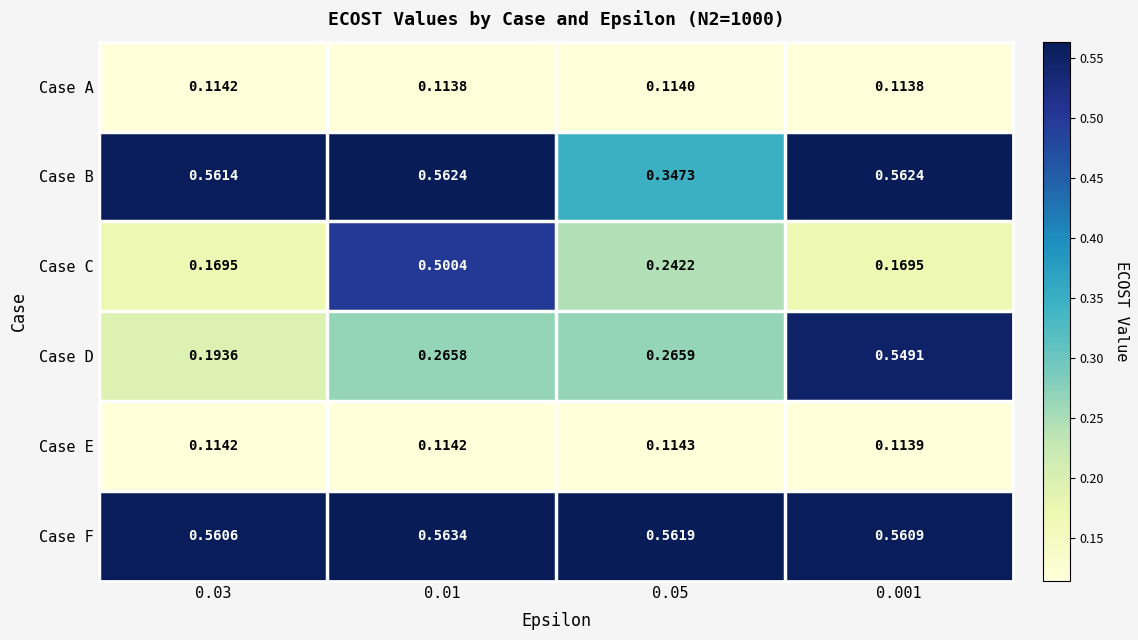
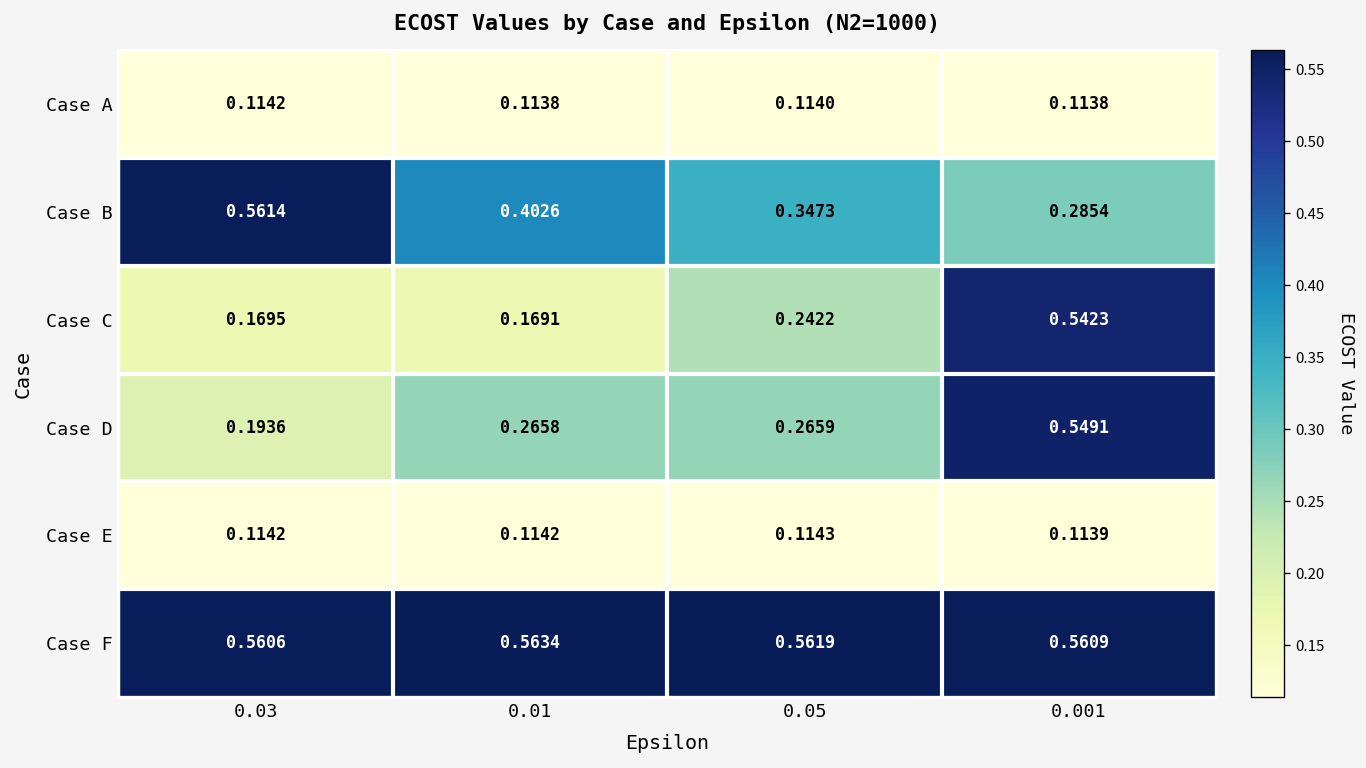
  {
    "Case A": {
      "0.03": 0.1142,
      "0.01": 0.1138,
      "0.05": 0.1140,
      "0.001": 0.1138
    },
    "Case B": {
      "0.03": 0.5614,
-     "0.01": 0.5624,
+     "0.01": 0.4026,
      "0.05": 0.3473,
-     "0.001": 0.5624
+     "0.001": 0.2854
    },
    "Case C": {
      "0.03": 0.1695,
-     "0.01": 0.5004,
+     "0.01": 0.1691,
      "0.05": 0.2422,
-     "0.001": 0.1695
+     "0.001": 0.5423
    },
    "Case D": {
      "0.03": 0.1936,
      "0.01": 0.2658,
      "0.05": 0.2659,
      "0.001": 0.5491
    },
    "Case E": {
      "0.03": 0.1142,
      "0.01": 0.1142,
      "0.05": 0.1143,
      "0.001": 0.1139
    },
    "Case F": {
      "0.03": 0.5606,
      "0.01": 0.5634,
      "0.05": 0.5619,
      "0.001": 0.5609
    }
  }
